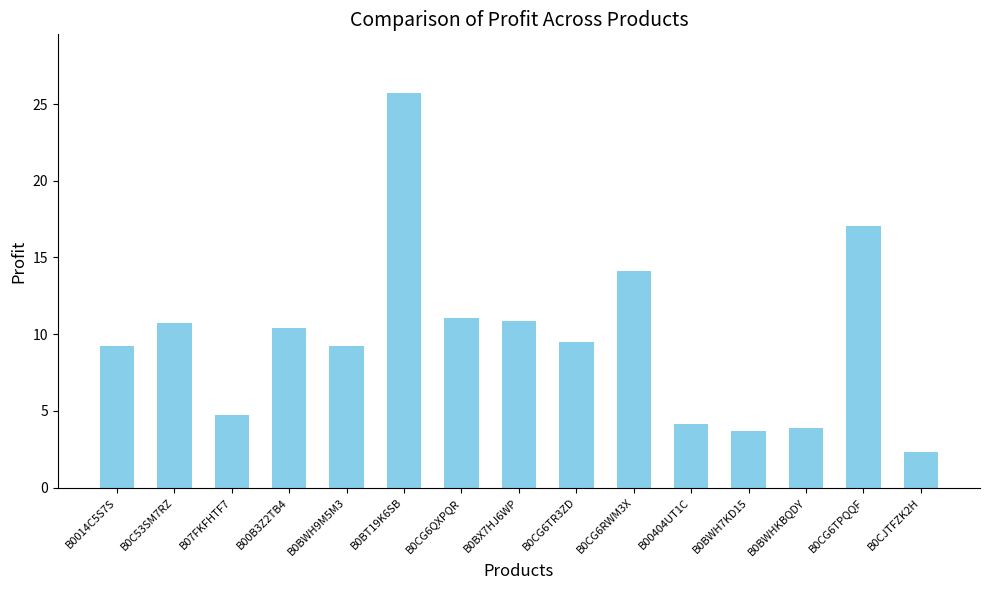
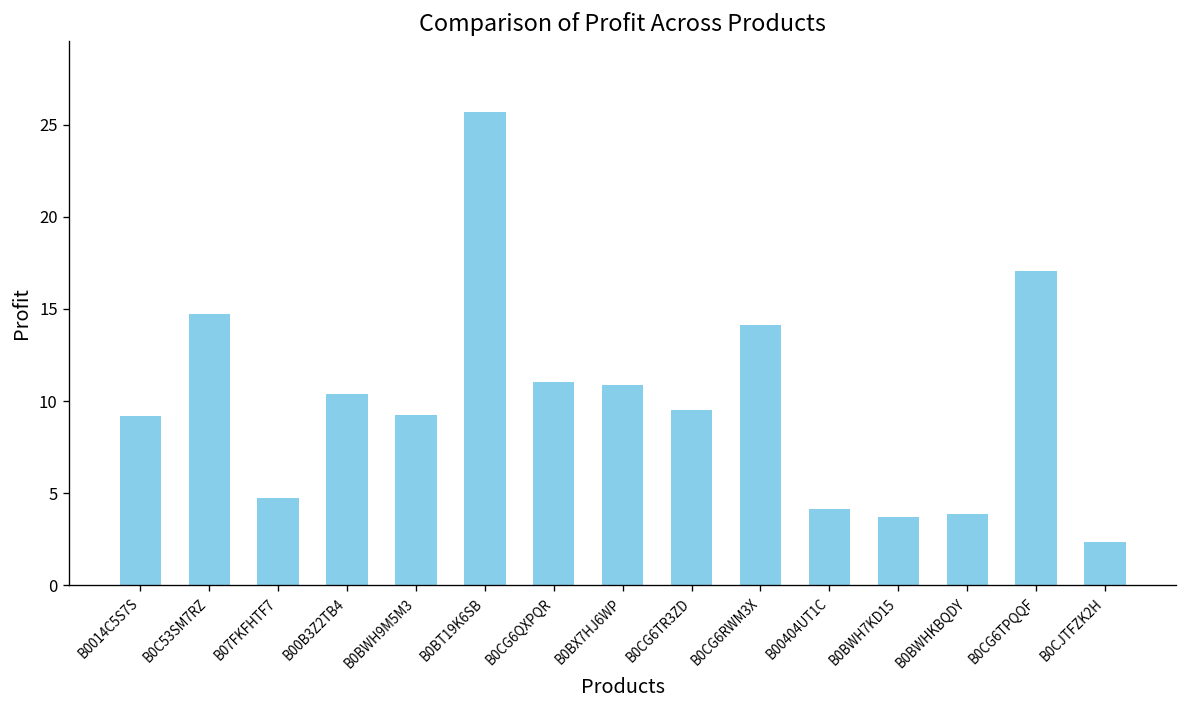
  {
    "B0014C5S7S": 9.2,
-   "B0C53SM7RZ": 10.8,
+   "B0C53SM7RZ": 14.7,
    "B07FKFHTF7": 4.7,
    "B00B3Z2TB4": 10.4,
    "B0BWH9M5M3": 9.3,
    "B0BT19K6SB": 25.7,
    "B0CG6QXPQR": 11.0,
    "B0BX7HJ6WP": 10.9,
    "B0CG6TR3ZD": 9.5,
    "B0CG6RWM3X": 14.1,
    "B00404UT1C": 4.2,
    "B0BWH7KD15": 3.7,
    "B0BWHKBQDY": 3.9,
    "B0CG6TPQQF": 17.1,
    "B0CJTFZK2H": 2.3
  }
